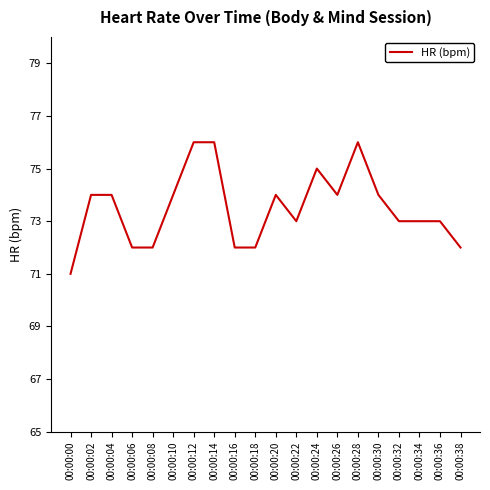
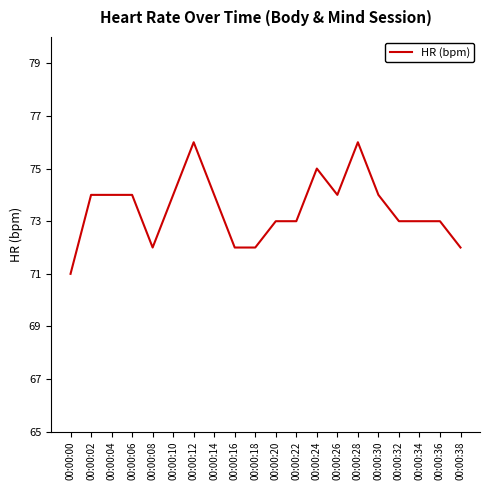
  {
    "00:00:00": 71,
    "00:00:02": 74,
    "00:00:04": 74,
-   "00:00:06": 72,
+   "00:00:06": 74,
    "00:00:08": 72,
    "00:00:10": 74,
    "00:00:12": 76,
-   "00:00:14": 76,
+   "00:00:14": 74,
    "00:00:16": 72,
    "00:00:18": 72,
-   "00:00:20": 74,
+   "00:00:20": 73,
    "00:00:22": 73,
    "00:00:24": 75,
    "00:00:26": 74,
    "00:00:28": 76,
    "00:00:30": 74,
    "00:00:32": 73,
    "00:00:34": 73,
    "00:00:36": 73,
    "00:00:38": 72
  }
